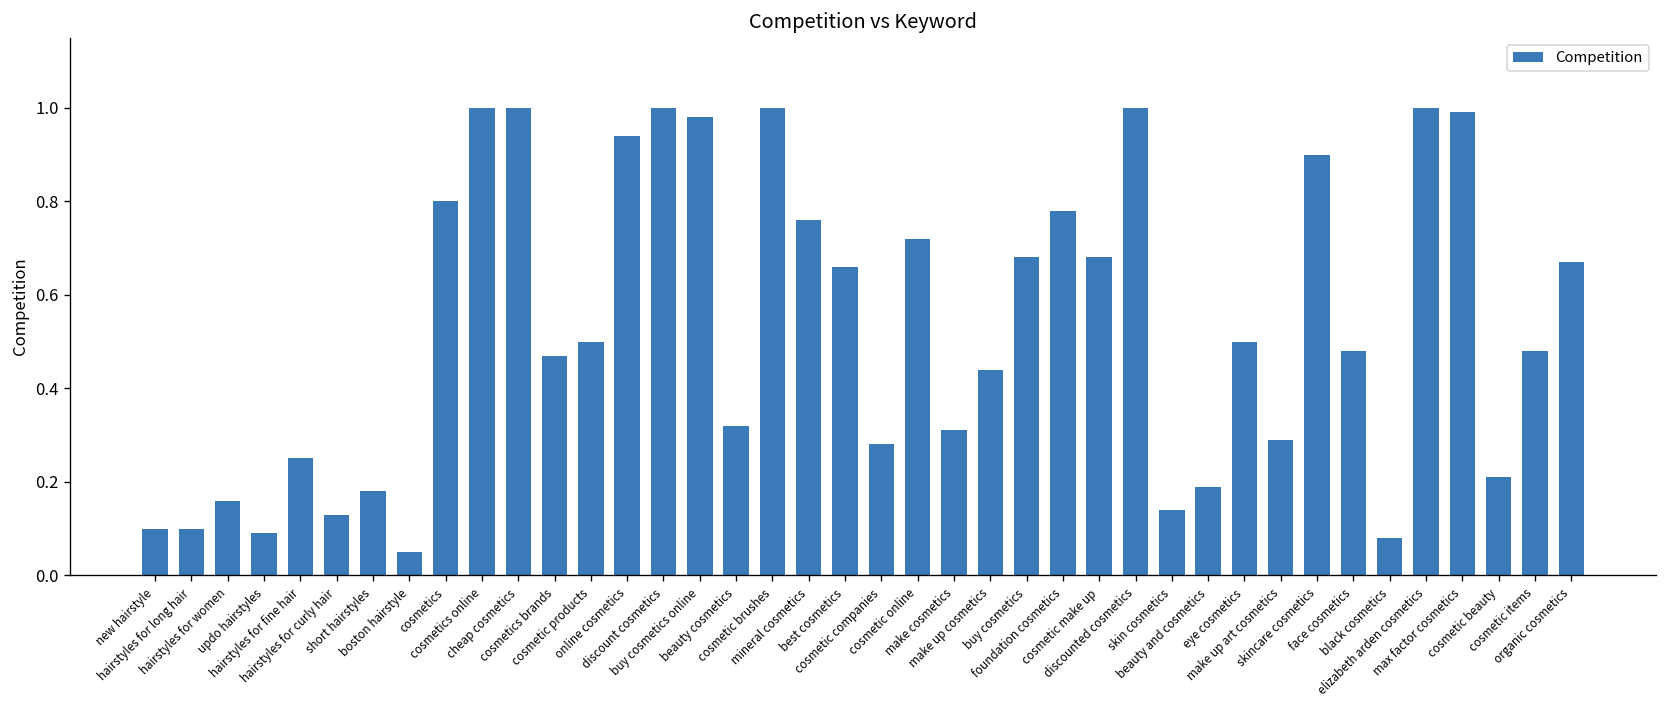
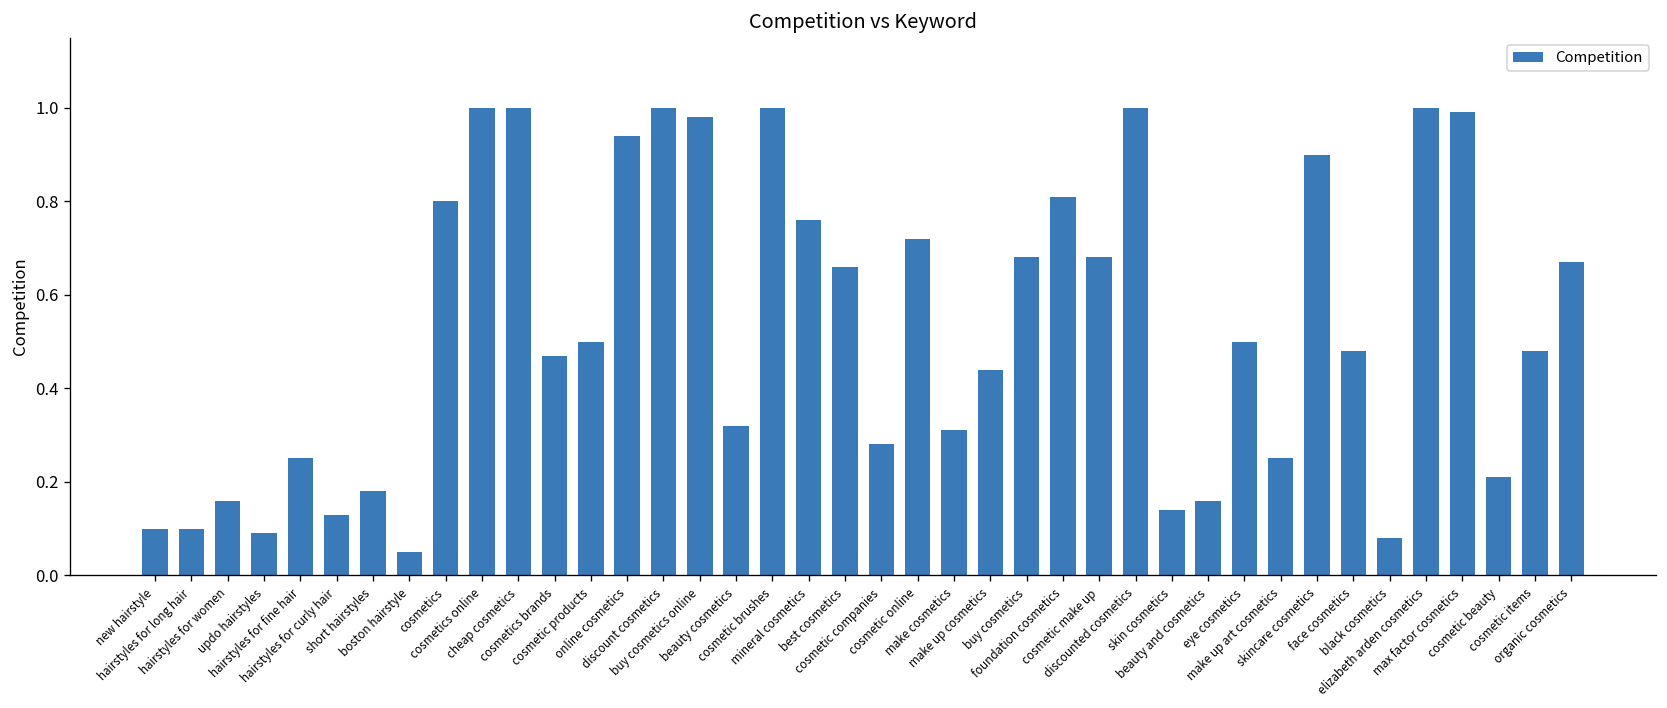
  {
    "new hairstyle": 0.10,
    "hairstyles for long hair": 0.10,
    "hairstyles for women": 0.16,
    "updo hairstyles": 0.09,
    "hairstyles for fine hair": 0.25,
    "hairstyles for curly hair": 0.13,
    "short hairstyles": 0.18,
    "boston hairstyle": 0.05,
    "cosmetics": 0.80,
    "cosmetics online": 1.00,
    "cheap cosmetics": 1.00,
    "cosmetics brands": 0.47,
    "cosmetic products": 0.50,
    "online cosmetics": 0.94,
    "discount cosmetics": 1.00,
    "buy cosmetics online": 0.98,
    "beauty cosmetics": 0.32,
    "cosmetic brushes": 1.00,
    "mineral cosmetics": 0.76,
    "best cosmetics": 0.66,
    "cosmetic companies": 0.28,
    "cosmetic online": 0.72,
    "make cosmetics": 0.31,
    "make up cosmetics": 0.44,
    "buy cosmetics": 0.68,
-   "foundation cosmetics": 0.78,
+   "foundation cosmetics": 0.81,
    "cosmetic make up": 0.68,
    "discounted cosmetics": 1.00,
    "skin cosmetics": 0.14,
-   "beauty and cosmetics": 0.19,
+   "beauty and cosmetics": 0.16,
    "eye cosmetics": 0.50,
-   "make up art cosmetics": 0.29,
+   "make up art cosmetics": 0.25,
    "skincare cosmetics": 0.90,
    "face cosmetics": 0.48,
    "black cosmetics": 0.08,
    "elizabeth arden cosmetics": 1.00,
    "max factor cosmetics": 0.99,
    "cosmetic beauty": 0.21,
    "cosmetic items": 0.48,
    "organic cosmetics": 0.67
  }
